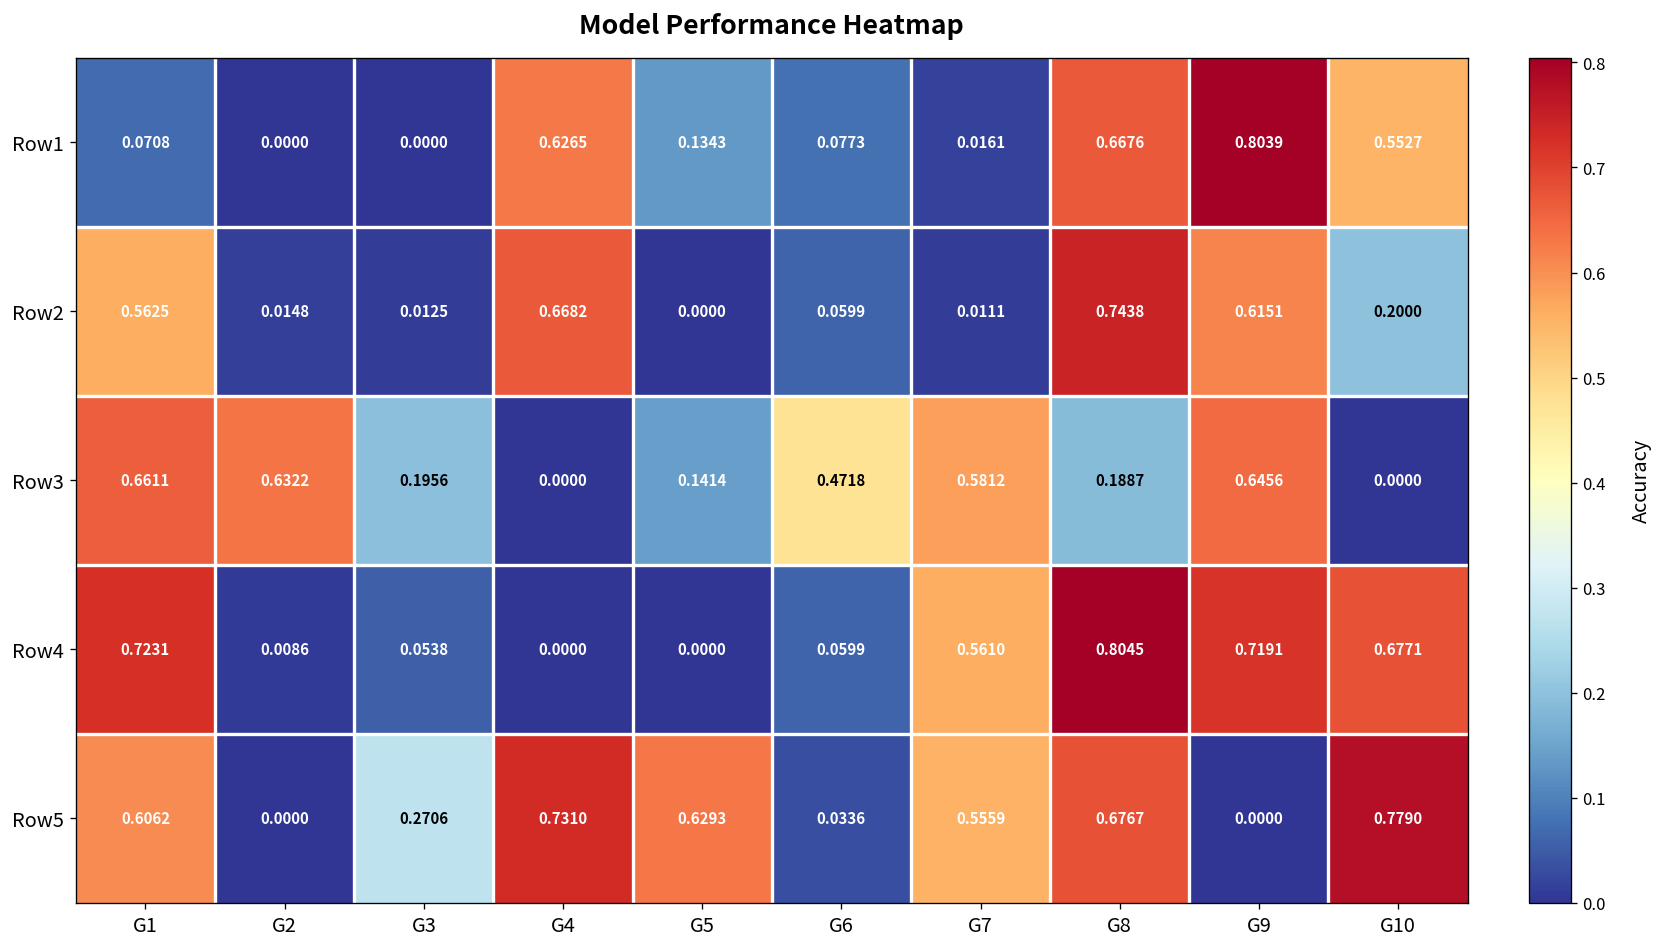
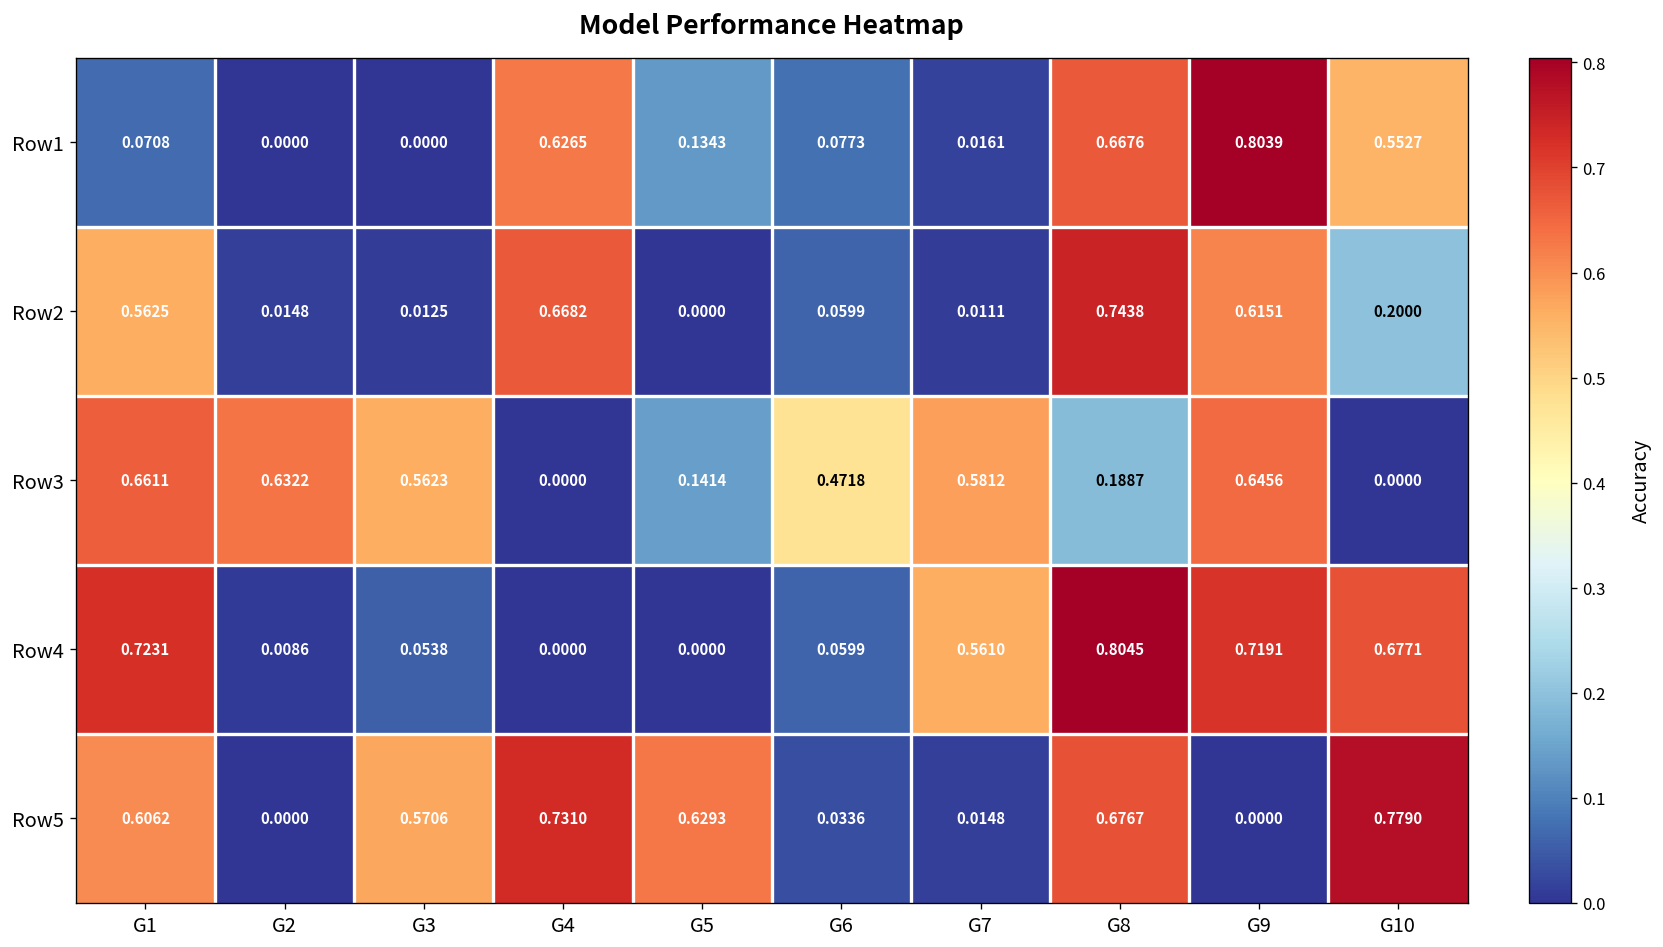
  {
    "Row1": {
      "G1": 0.0708,
      "G2": 0.0000,
      "G3": 0.0000,
      "G4": 0.6265,
      "G5": 0.1343,
      "G6": 0.0773,
      "G7": 0.0161,
      "G8": 0.6676,
      "G9": 0.8039,
      "G10": 0.5527
    },
    "Row2": {
      "G1": 0.5625,
      "G2": 0.0148,
      "G3": 0.0125,
      "G4": 0.6682,
      "G5": 0.0000,
      "G6": 0.0599,
      "G7": 0.0111,
      "G8": 0.7438,
      "G9": 0.6151,
      "G10": 0.2000
    },
    "Row3": {
      "G1": 0.6611,
      "G2": 0.6322,
-     "G3": 0.1956,
+     "G3": 0.5623,
      "G4": 0.0000,
      "G5": 0.1414,
      "G6": 0.4718,
      "G7": 0.5812,
      "G8": 0.1887,
      "G9": 0.6456,
      "G10": 0.0000
    },
    "Row4": {
      "G1": 0.7231,
      "G2": 0.0086,
      "G3": 0.0538,
      "G4": 0.0000,
      "G5": 0.0000,
      "G6": 0.0599,
      "G7": 0.5610,
      "G8": 0.8045,
      "G9": 0.7191,
      "G10": 0.6771
    },
    "Row5": {
      "G1": 0.6062,
      "G2": 0.0000,
-     "G3": 0.2706,
+     "G3": 0.5706,
      "G4": 0.7310,
      "G5": 0.6293,
      "G6": 0.0336,
-     "G7": 0.5559,
+     "G7": 0.0148,
      "G8": 0.6767,
      "G9": 0.0000,
      "G10": 0.7790
    }
  }
